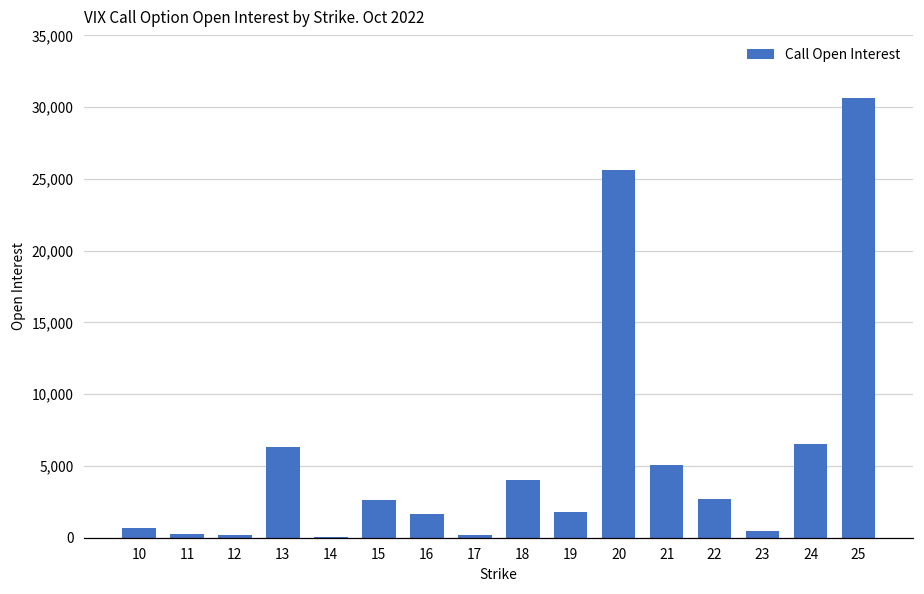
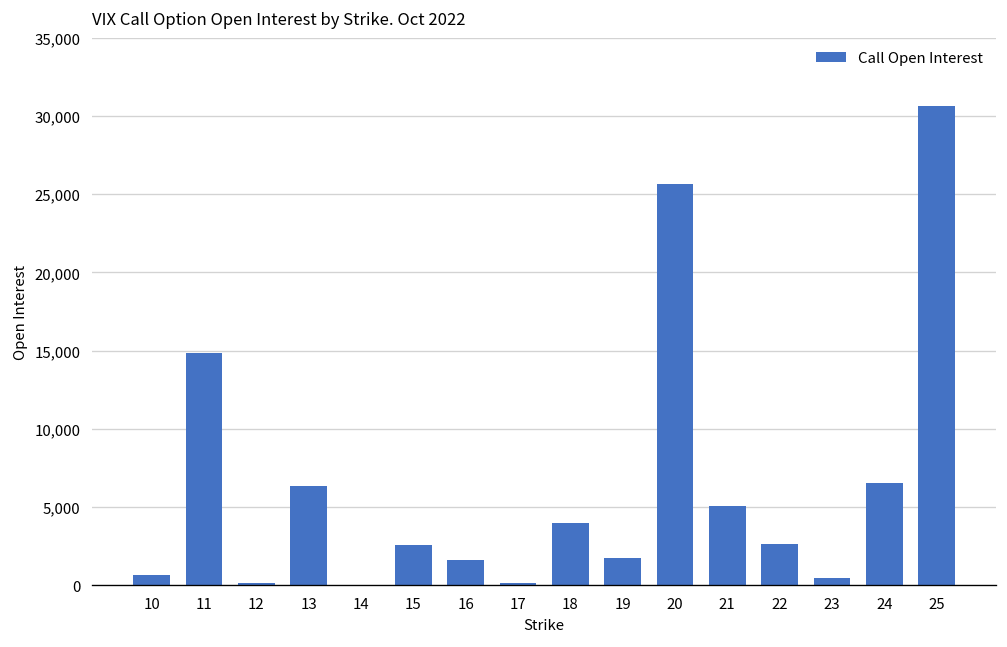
  {
    "10": "700",
-   "11": "300",
+   "11": "14,900",
    "13": "6,300",
    "15": "2,600",
    "16": "1,600",
    "18": "4,000",
    "19": "1,800",
    "20": "25,600",
    "21": "5,100",
    "22": "2,700",
    "23": "500",
    "24": "6,600",
    "25": "30,600"
  }
